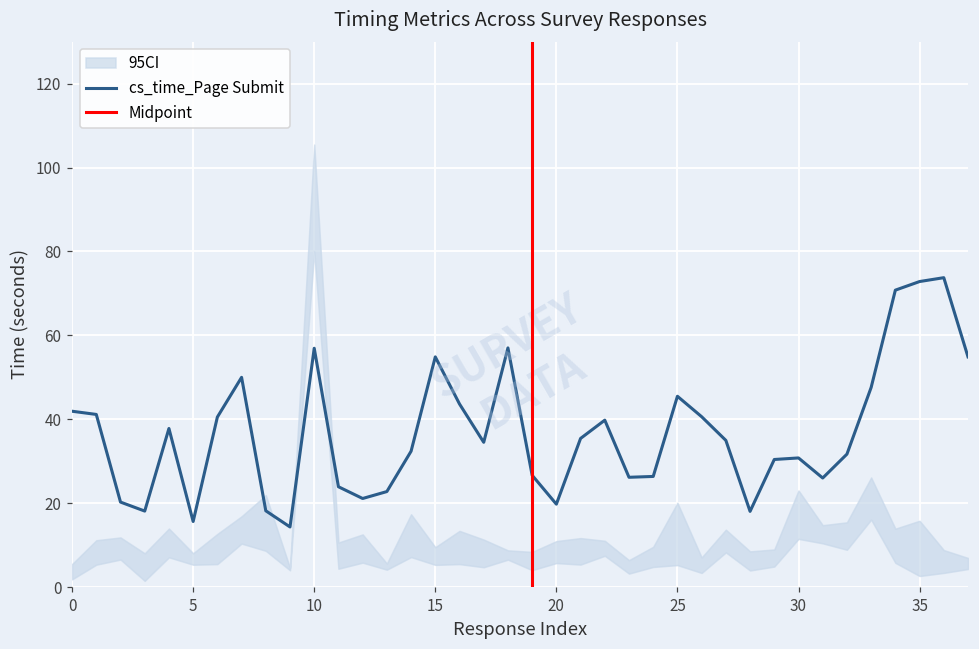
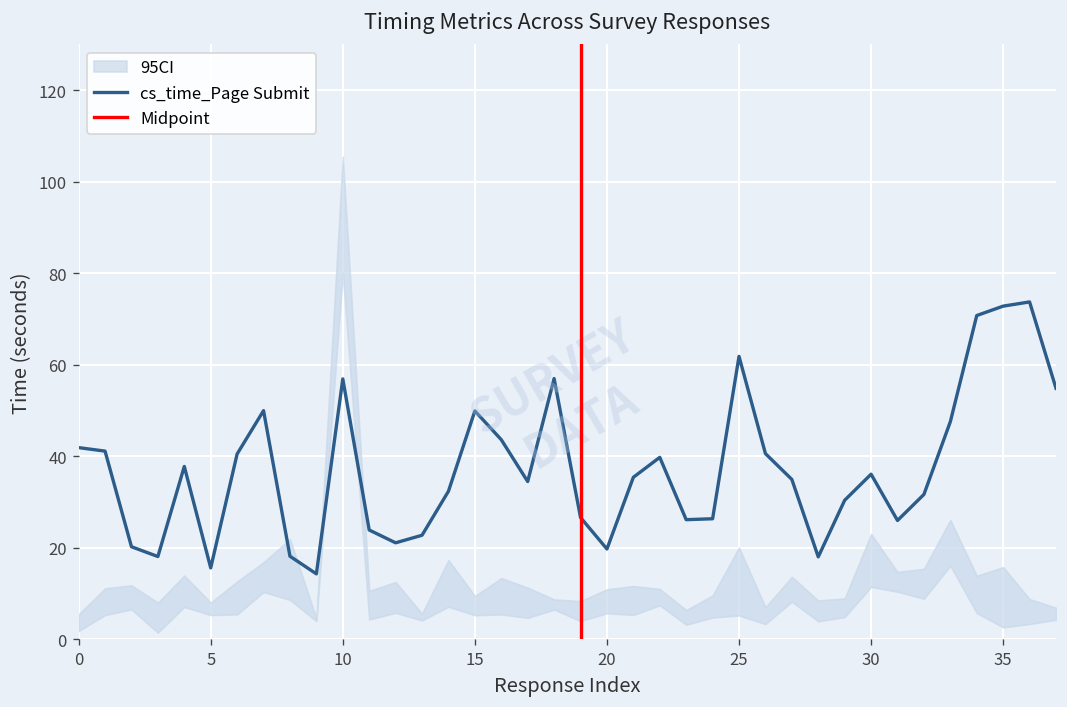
  {
    "cs_time_Page Submit": {
      "0": 42,
      "5": 16,
      "10": 57,
-     "15": 55,
+     "15": 50,
      "20": 20,
-     "25": 45,
-     "30": 31,
+     "25": 62,
+     "30": 36,
      "35": 73
    }
  }
